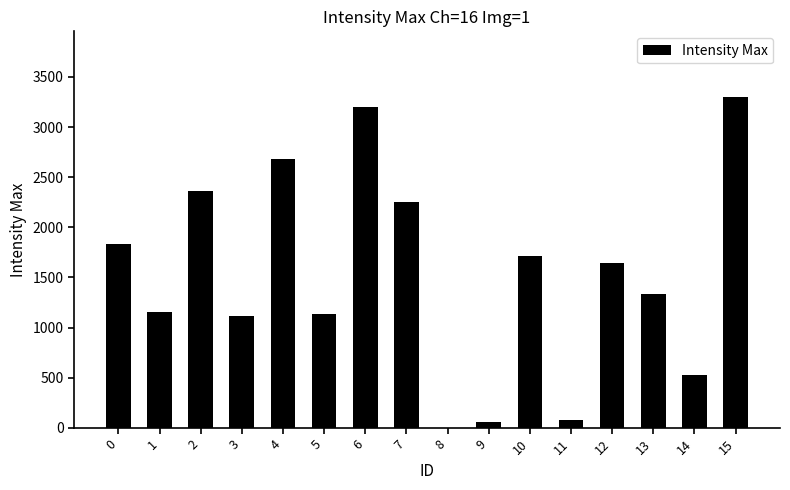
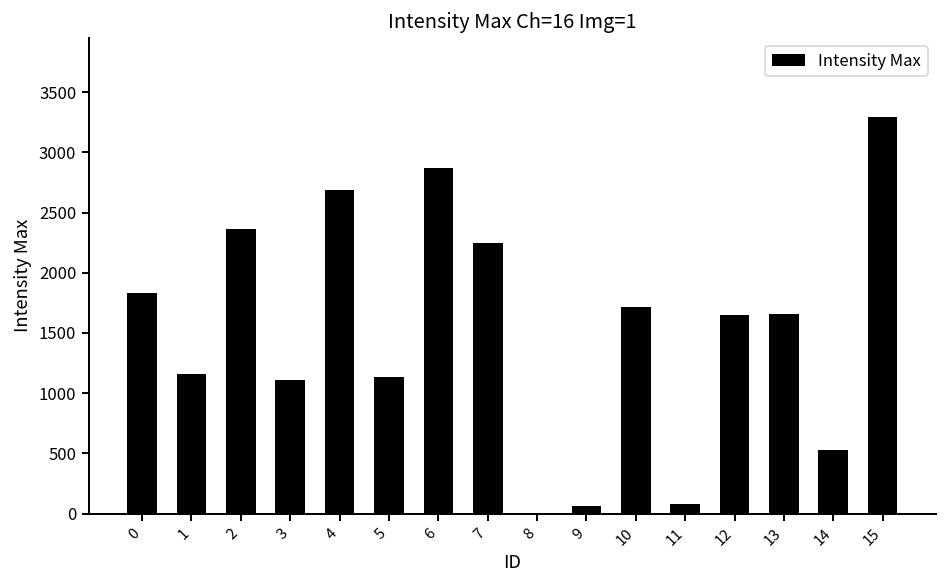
  {
    "0": 1840,
    "1": 1160,
    "2": 2360,
    "3": 1110,
    "4": 2690,
    "5": 1140,
-   "6": 3200,
+   "6": 2870,
    "7": 2250,
    "8": 0,
    "9": 60,
    "10": 1710,
    "11": 80,
    "12": 1650,
-   "13": 1340,
+   "13": 1660,
    "14": 530,
    "15": 3300
  }
